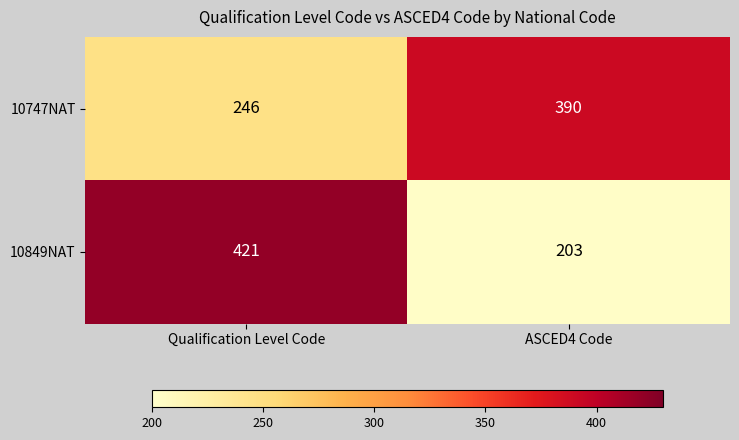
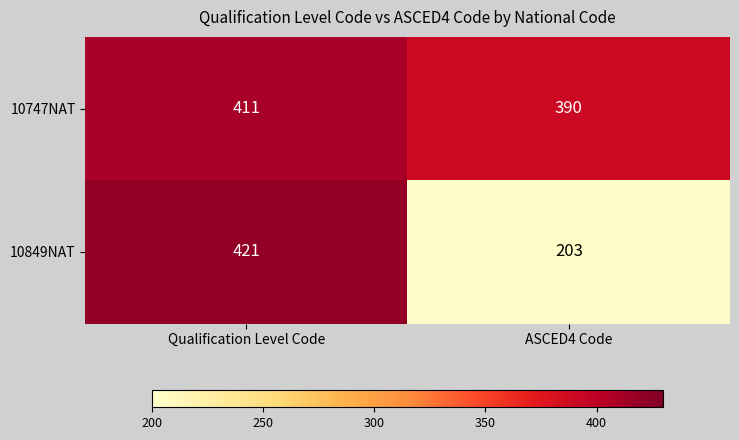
  {
    "10747NAT": {
-     "Qualification Level Code": 246,
+     "Qualification Level Code": 411,
      "ASCED4 Code": 390
    },
    "10849NAT": {
      "Qualification Level Code": 421,
      "ASCED4 Code": 203
    }
  }
